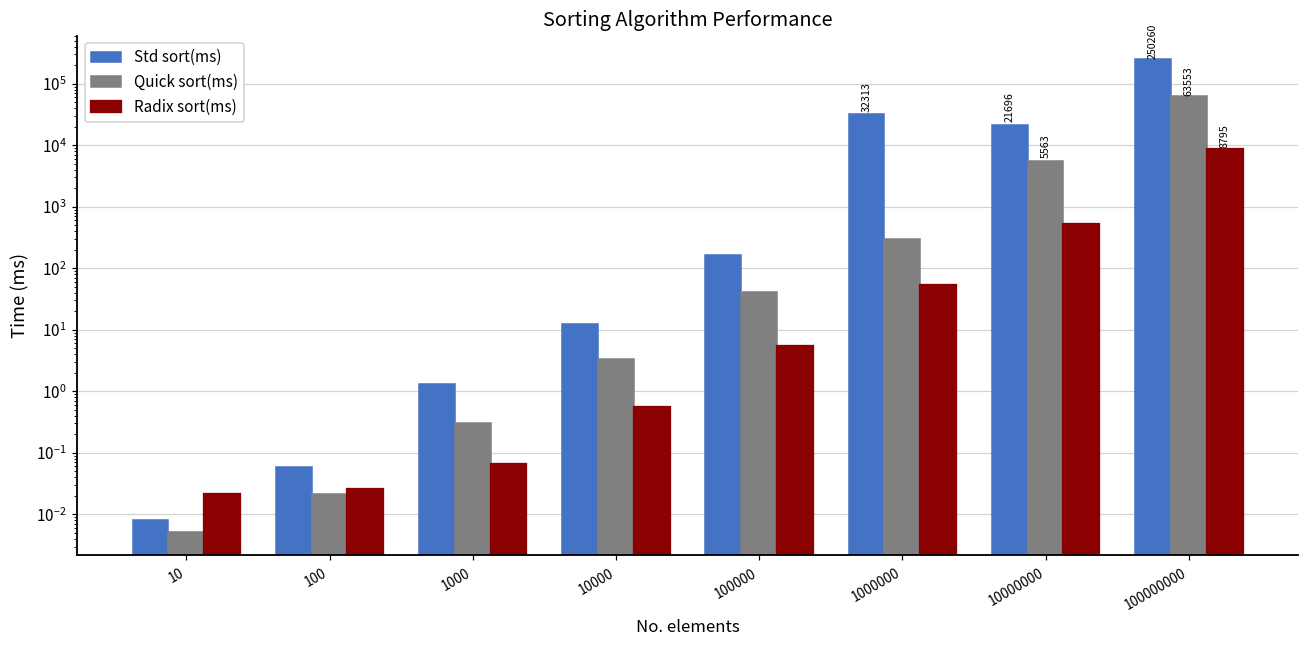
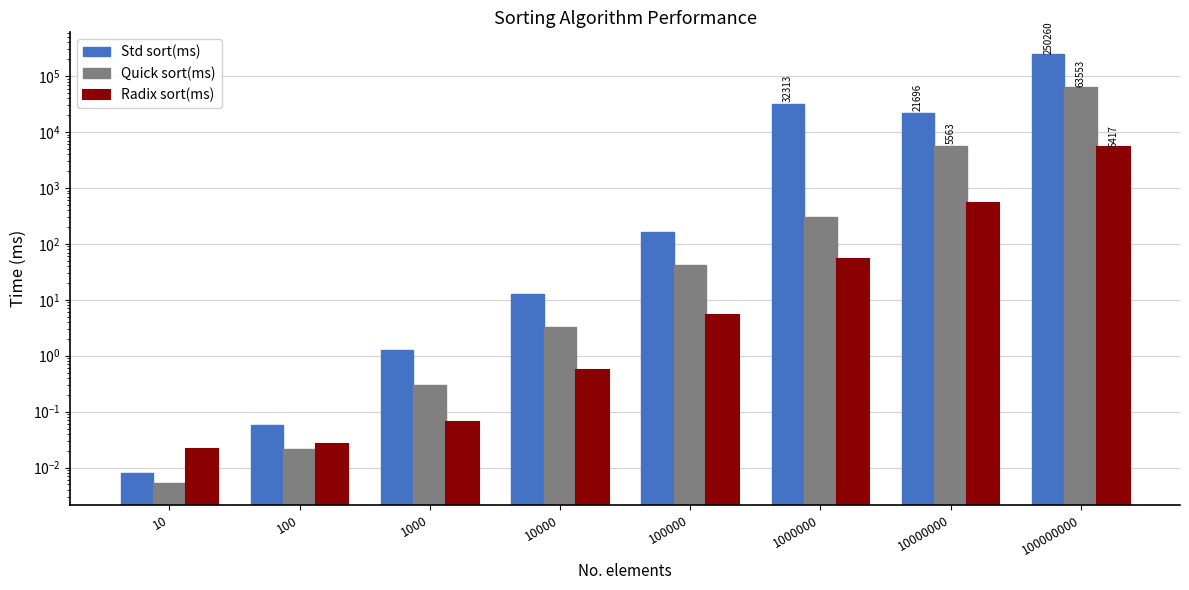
  {
    "Std sort(ms)": {
      "1000000": 32313,
      "10000000": 21696,
      "100000000": 250260
    },
    "Quick sort(ms)": {
      "10000000": 5563,
      "100000000": 63553
    },
    "Radix sort(ms)": {
-     "100000000": 8795
+     "100000000": 5417
    }
  }
